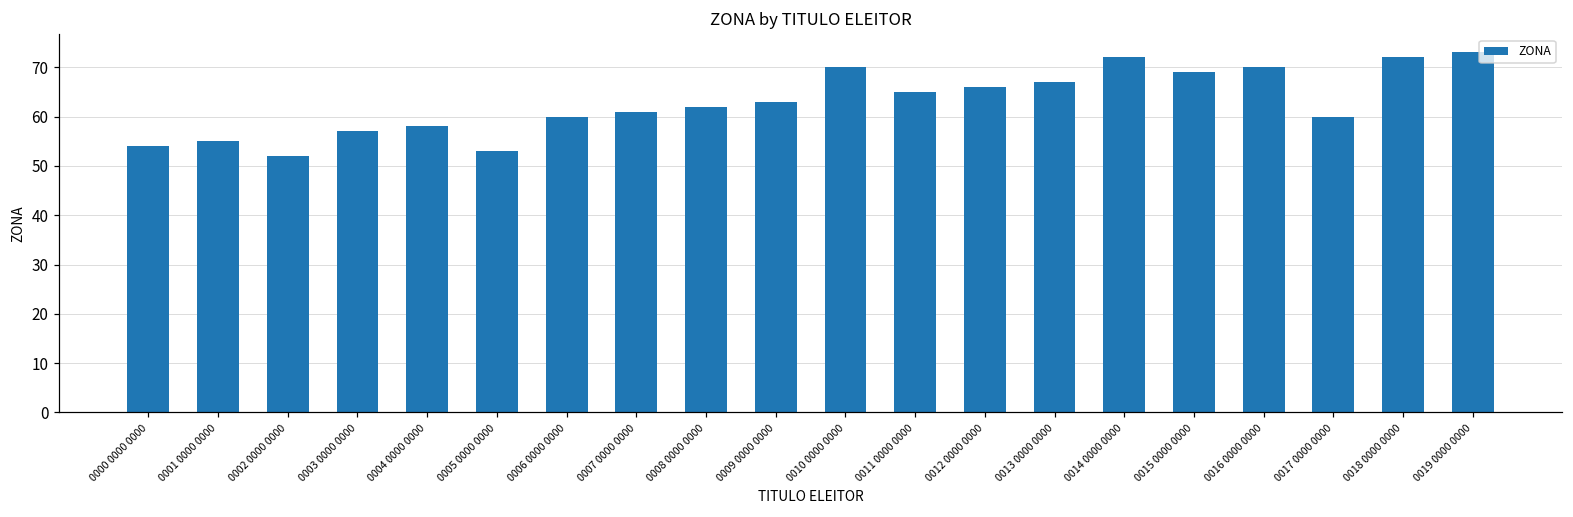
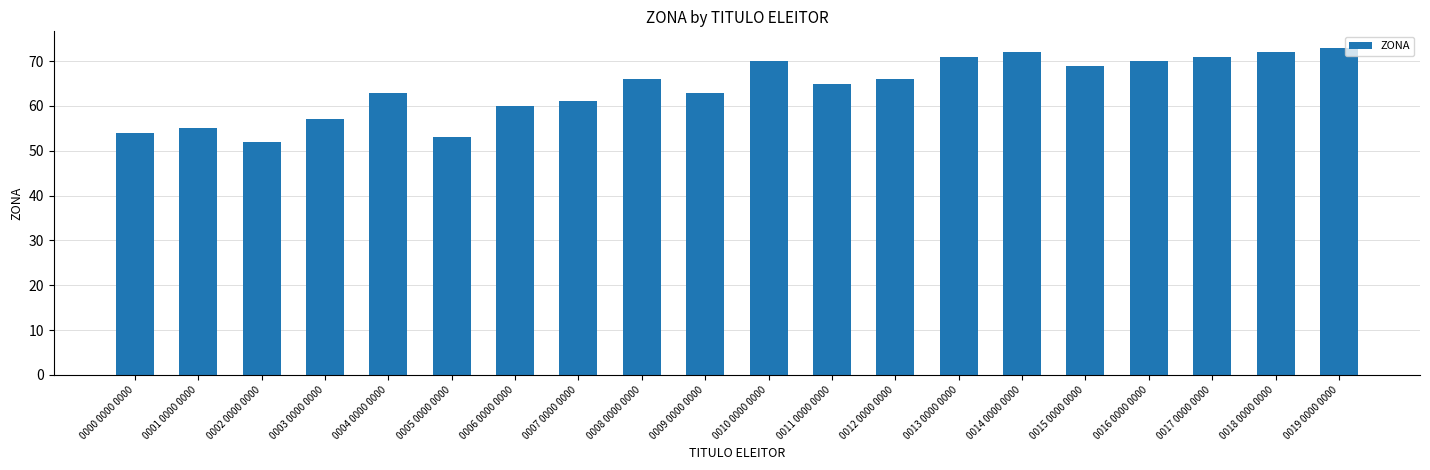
  {
    "0000 0000 0000": 54,
    "0001 0000 0000": 55,
    "0002 0000 0000": 52,
    "0003 0000 0000": 57,
-   "0004 0000 0000": 58,
+   "0004 0000 0000": 63,
    "0005 0000 0000": 53,
    "0006 0000 0000": 60,
    "0007 0000 0000": 61,
-   "0008 0000 0000": 62,
+   "0008 0000 0000": 66,
    "0009 0000 0000": 63,
    "0010 0000 0000": 70,
    "0011 0000 0000": 65,
    "0012 0000 0000": 66,
-   "0013 0000 0000": 67,
+   "0013 0000 0000": 71,
    "0014 0000 0000": 72,
    "0015 0000 0000": 69,
    "0016 0000 0000": 70,
-   "0017 0000 0000": 60,
+   "0017 0000 0000": 71,
    "0018 0000 0000": 72,
    "0019 0000 0000": 73
  }
